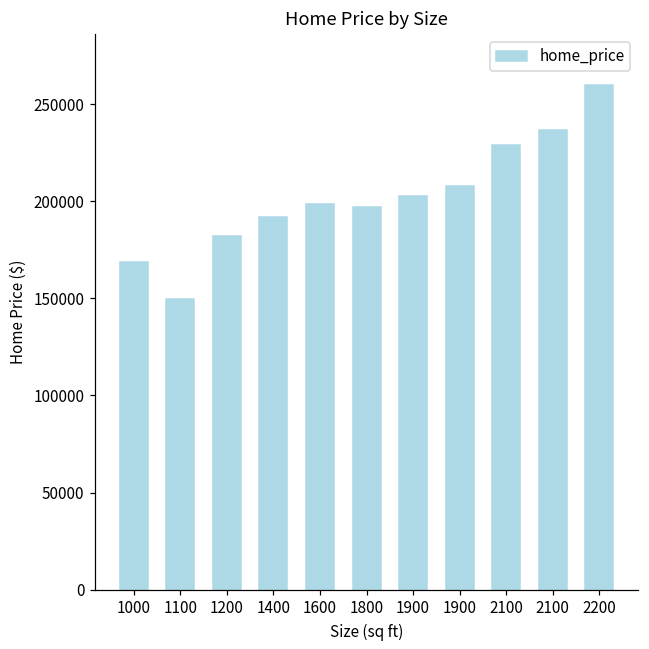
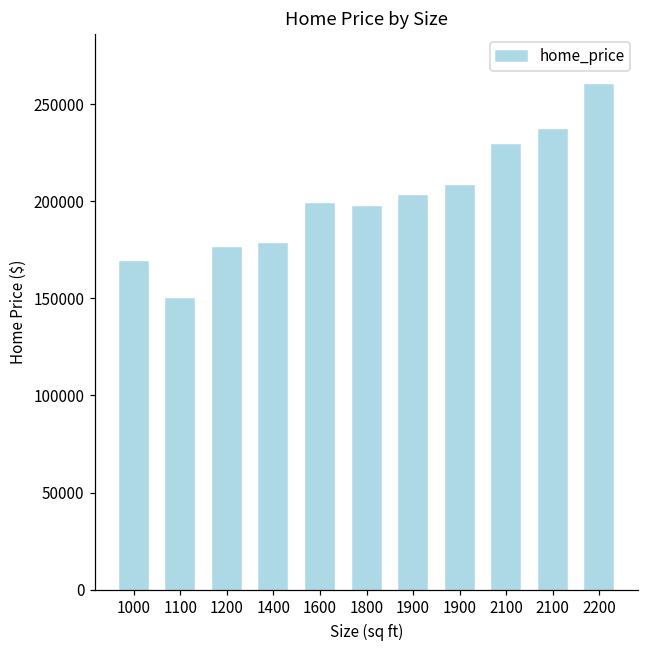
  {
    "1000": 169000,
    "1100": 150000,
-   "1200": 182000,
-   "1400": 192000,
+   "1200": 176000,
+   "1400": 178000,
    "1600": 199000,
    "1800": 197000,
    "2200": 260000
  }
